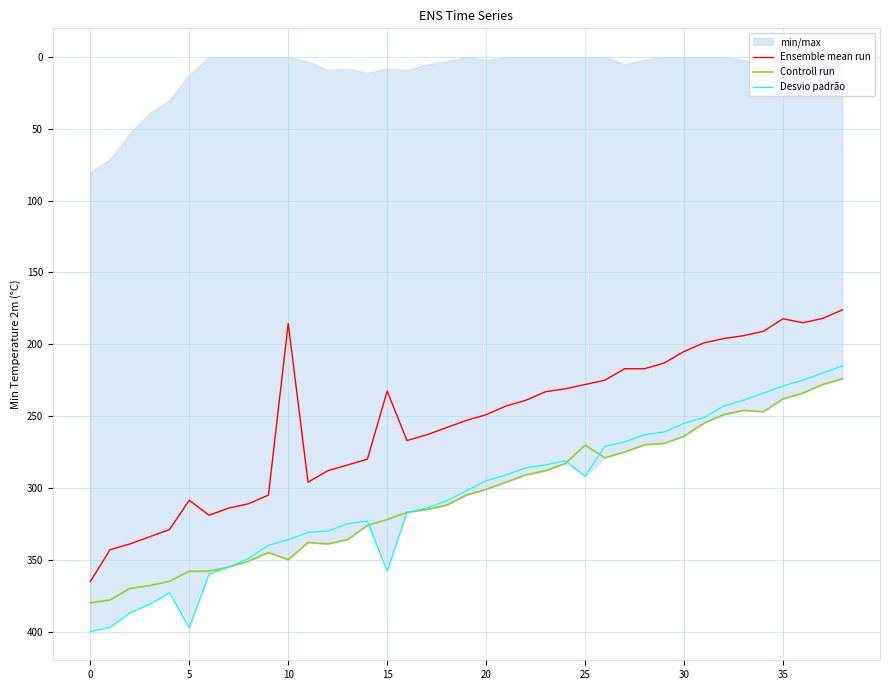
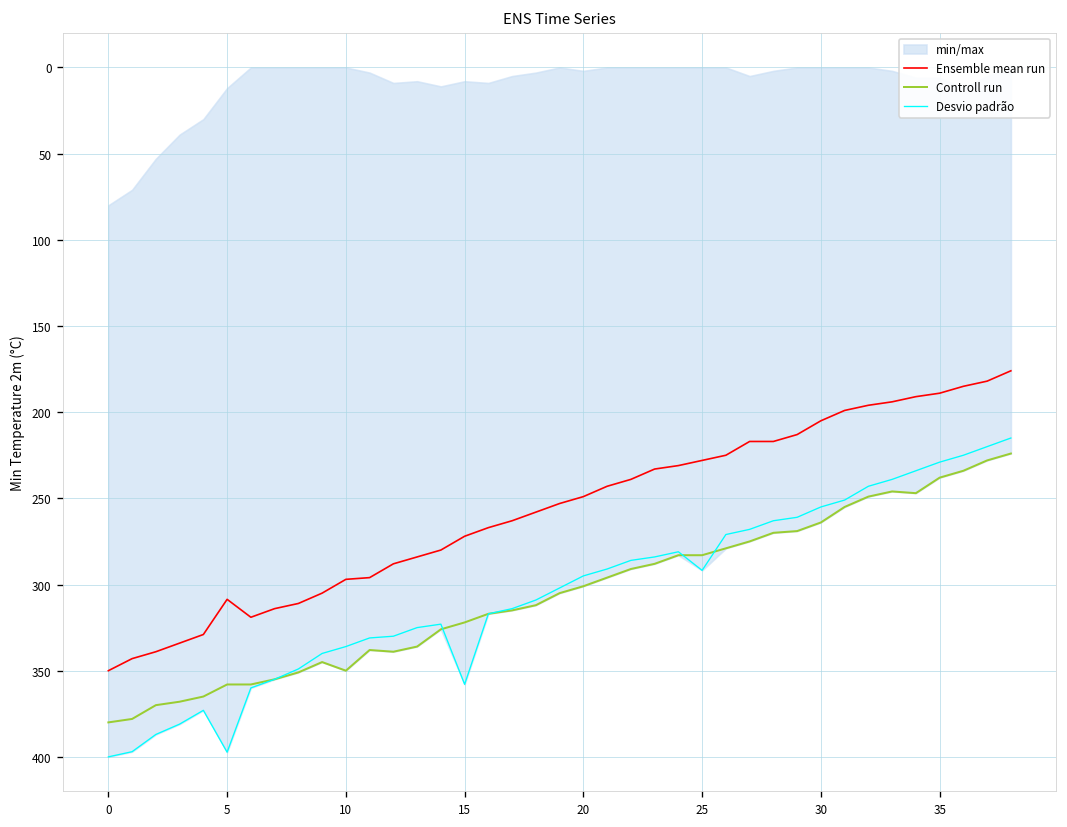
  {
    "Ensemble mean run": {
-     "0": 365,
+     "0": 350,
      "5": 309,
-     "10": 186,
-     "15": 233,
+     "10": 297,
+     "15": 272,
      "20": 249,
      "25": 228,
      "30": 205,
-     "35": 182
+     "35": 189
    },
    "Controll run": {
      "0": 380,
      "5": 358,
      "15": 322,
-     "25": 270
+     "25": 283
    },
    "Desvio padrão": {
      "10": 336,
      "20": 295,
      "30": 255,
      "35": 229
    }
  }
